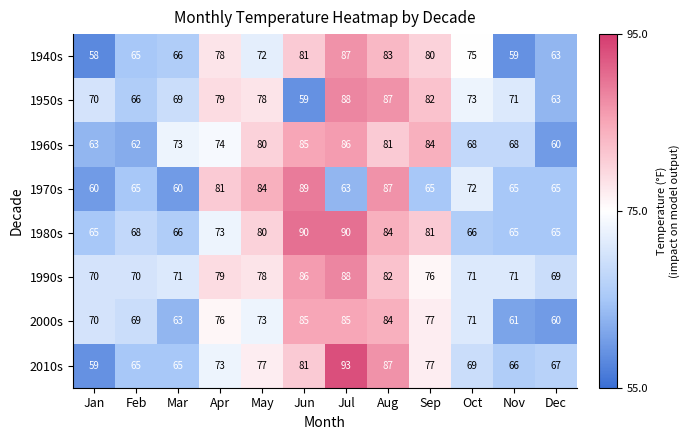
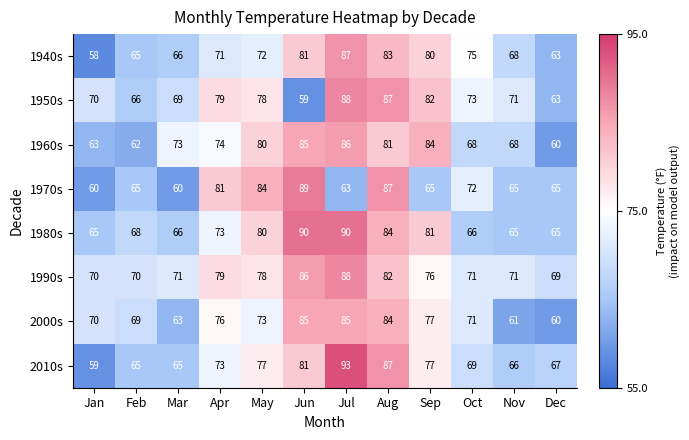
  {
    "1940s": {
      "Jan": 58,
      "Feb": 65,
      "Mar": 66,
-     "Apr": 78,
+     "Apr": 71,
      "May": 72,
      "Jun": 81,
      "Jul": 87,
      "Aug": 83,
      "Sep": 80,
      "Oct": 75,
-     "Nov": 59,
+     "Nov": 68,
      "Dec": 63
    },
    "1950s": {
      "Jan": 70,
      "Feb": 66,
      "Mar": 69,
      "Apr": 79,
      "May": 78,
      "Jun": 59,
      "Jul": 88,
      "Aug": 87,
      "Sep": 82,
      "Oct": 73,
      "Nov": 71,
      "Dec": 63
    },
    "1960s": {
      "Jan": 63,
      "Feb": 62,
      "Mar": 73,
      "Apr": 74,
      "May": 80,
      "Jun": 85,
      "Jul": 86,
      "Aug": 81,
      "Sep": 84,
      "Oct": 68,
      "Nov": 68,
      "Dec": 60
    },
    "1970s": {
      "Jan": 60,
      "Feb": 65,
      "Mar": 60,
      "Apr": 81,
      "May": 84,
      "Jun": 89,
      "Jul": 63,
      "Aug": 87,
      "Sep": 65,
      "Oct": 72,
      "Nov": 65,
      "Dec": 65
    },
    "1980s": {
      "Jan": 65,
      "Feb": 68,
      "Mar": 66,
      "Apr": 73,
      "May": 80,
      "Jun": 90,
      "Jul": 90,
      "Aug": 84,
      "Sep": 81,
      "Oct": 66,
      "Nov": 65,
      "Dec": 65
    },
    "1990s": {
      "Jan": 70,
      "Feb": 70,
      "Mar": 71,
      "Apr": 79,
      "May": 78,
      "Jun": 86,
      "Jul": 88,
      "Aug": 82,
      "Sep": 76,
      "Oct": 71,
      "Nov": 71,
      "Dec": 69
    },
    "2000s": {
      "Jan": 70,
      "Feb": 69,
      "Mar": 63,
      "Apr": 76,
      "May": 73,
      "Jun": 85,
      "Jul": 85,
      "Aug": 84,
      "Sep": 77,
      "Oct": 71,
      "Nov": 61,
      "Dec": 60
    },
    "2010s": {
      "Jan": 59,
      "Feb": 65,
      "Mar": 65,
      "Apr": 73,
      "May": 77,
      "Jun": 81,
      "Jul": 93,
      "Aug": 87,
      "Sep": 77,
      "Oct": 69,
      "Nov": 66,
      "Dec": 67
    }
  }
